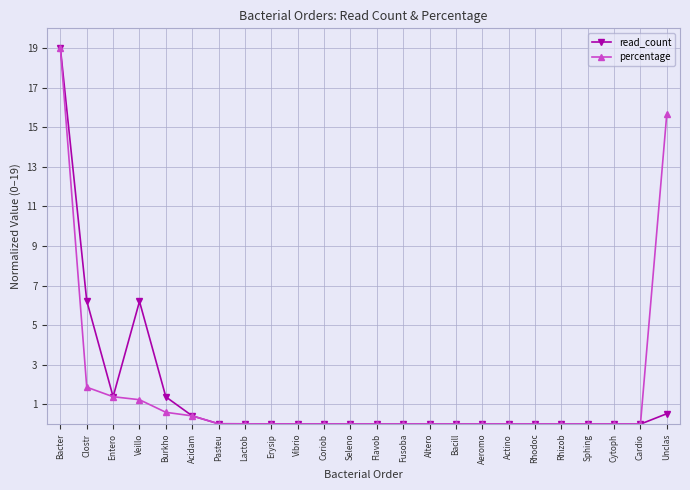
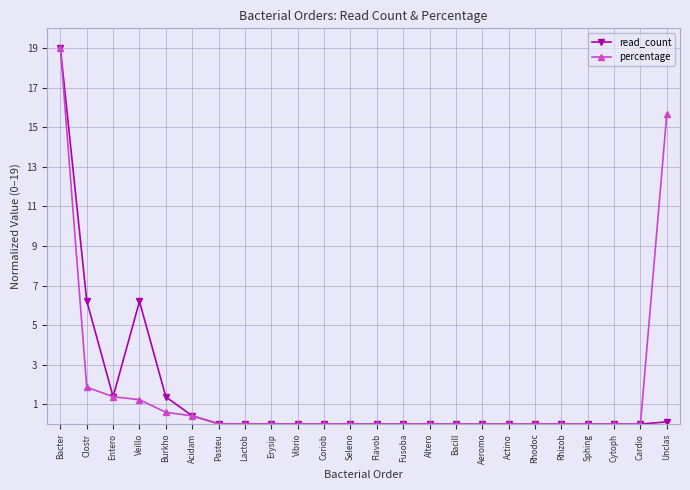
  {
    "read_count": {
      "Clostr": 6.2,
      "Veillo": 6.2,
      "Burkho": 1.4,
-     "Unclas": 0.5
+     "Unclas": 0.1
    },
    "percentage": {
      "Clostr": 1.9,
      "Veillo": 1.2,
      "Burkho": 0.6,
      "Unclas": 15.7
    }
  }
